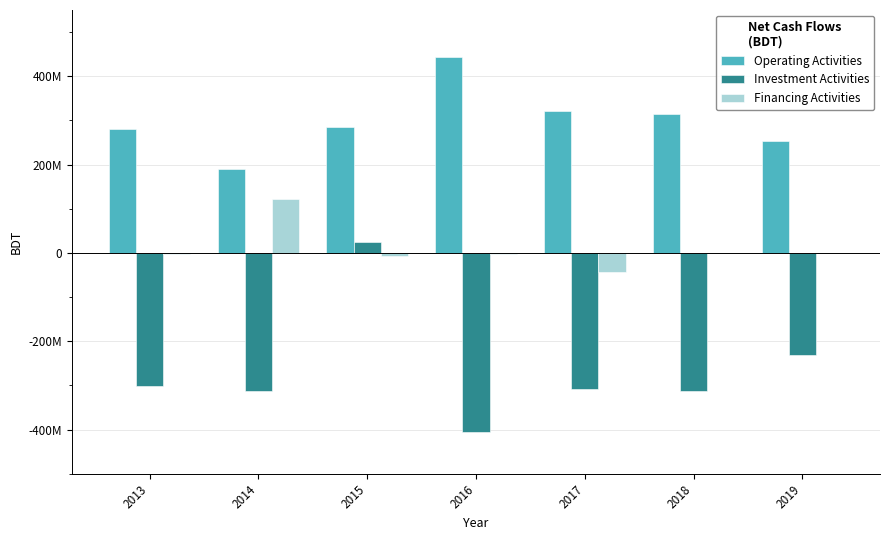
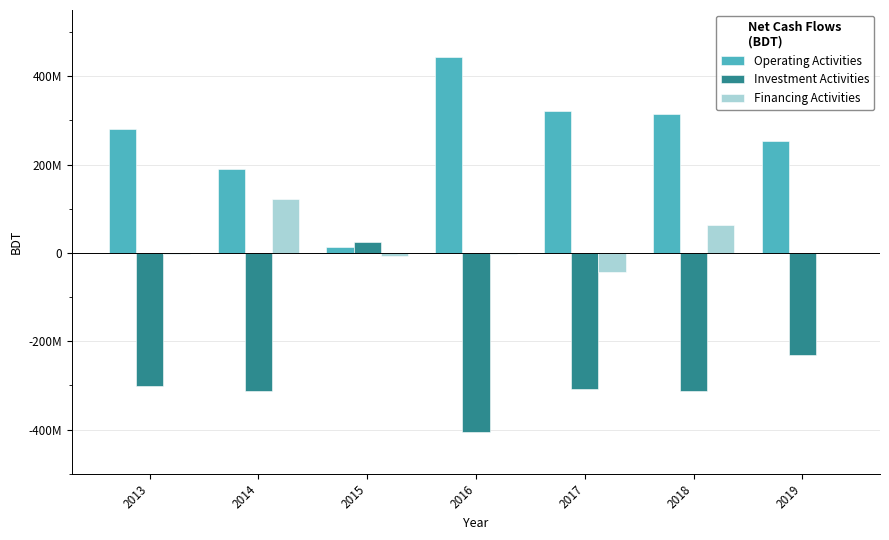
  {
    "Operating Activities": {
      "2013": 280000000,
      "2014": 190000000,
-     "2015": 290000000,
+     "2015": 10000000,
      "2016": 440000000,
      "2017": 320000000,
      "2018": 310000000,
      "2019": 250000000
    },
    "Investment Activities": {
      "2013": -300000000,
      "2014": -310000000,
      "2015": 20000000,
      "2016": -410000000,
      "2017": -310000000,
      "2018": -310000000,
      "2019": -230000000
    },
    "Financing Activities": {
      "2014": 120000000,
      "2015": -10000000,
      "2017": -40000000,
-     "2018": 0
+     "2018": 60000000
    }
  }
